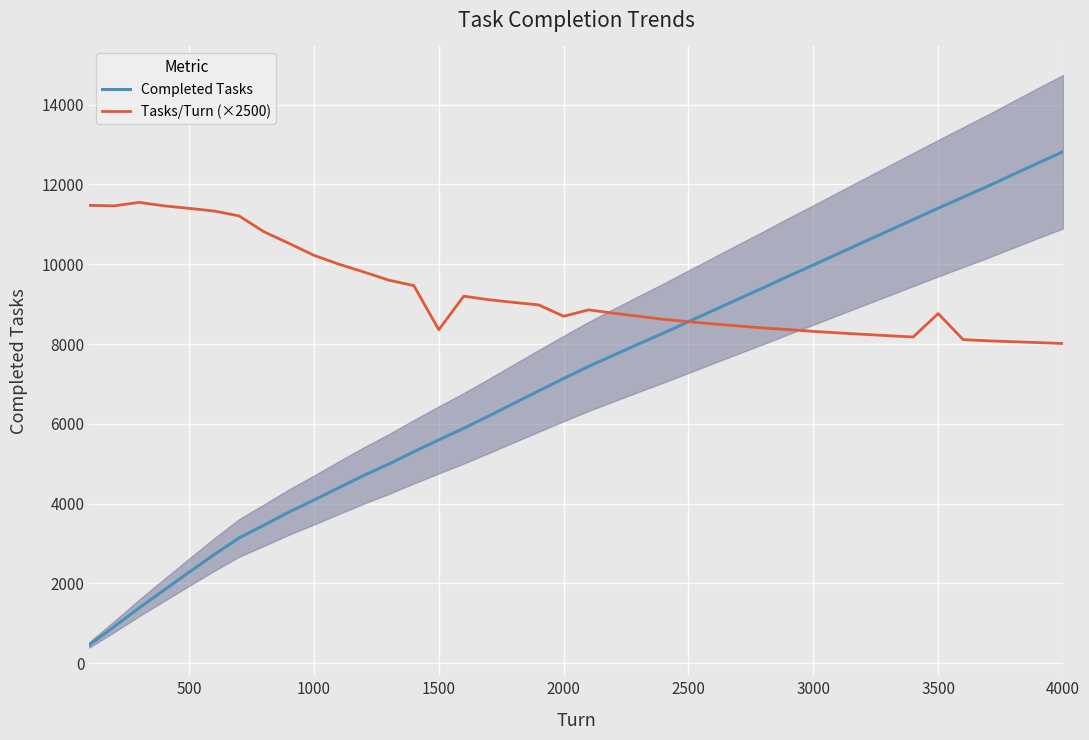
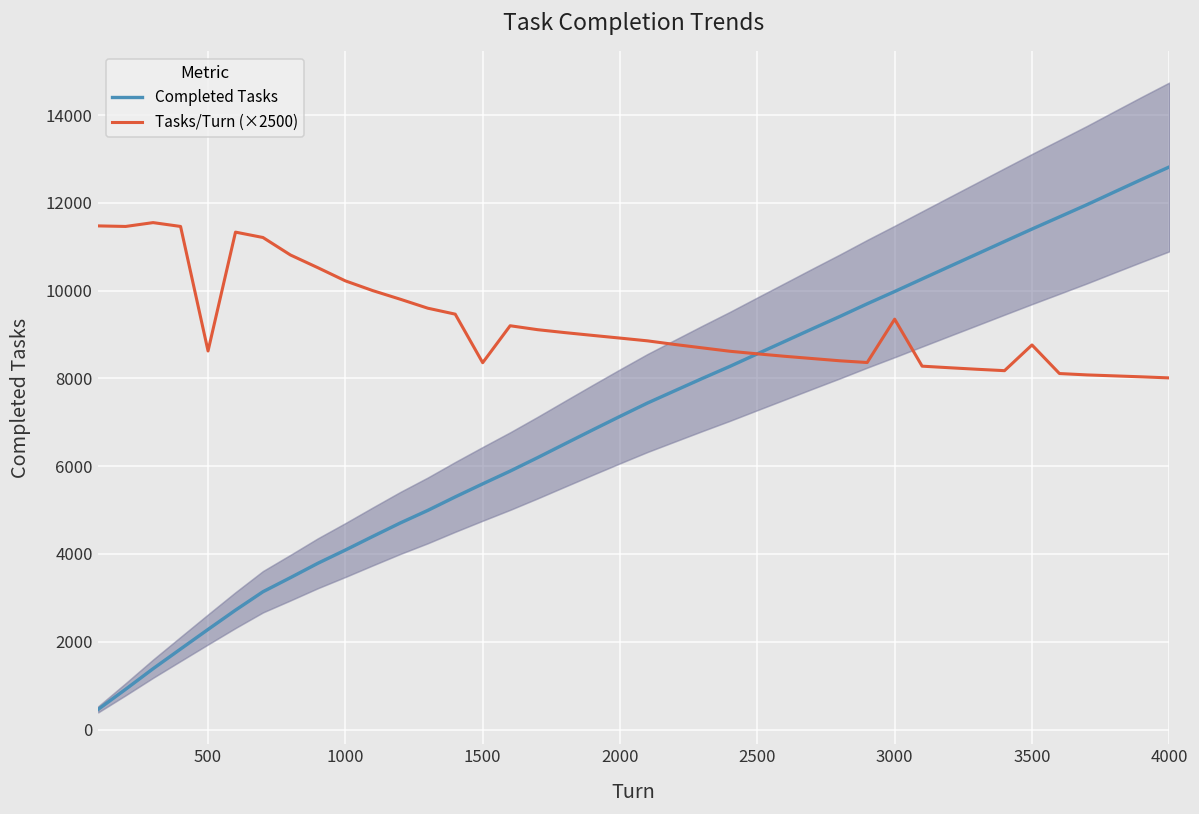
  {
    "Tasks/Turn (×2500)": {
-     "500": 11400,
+     "500": 8600,
      "1000": 10200,
      "1500": 8400,
-     "2000": 8700,
-     "3000": 8300,
+     "2000": 8900,
+     "3000": 9300,
      "3500": 8800,
      "4000": 8000
    }
  }
